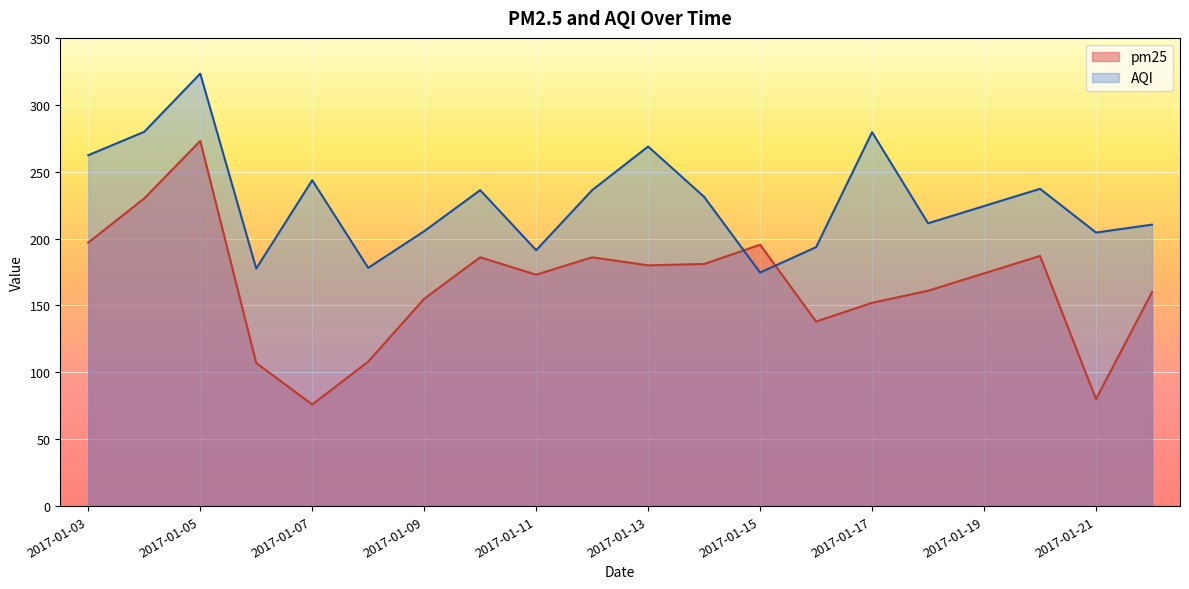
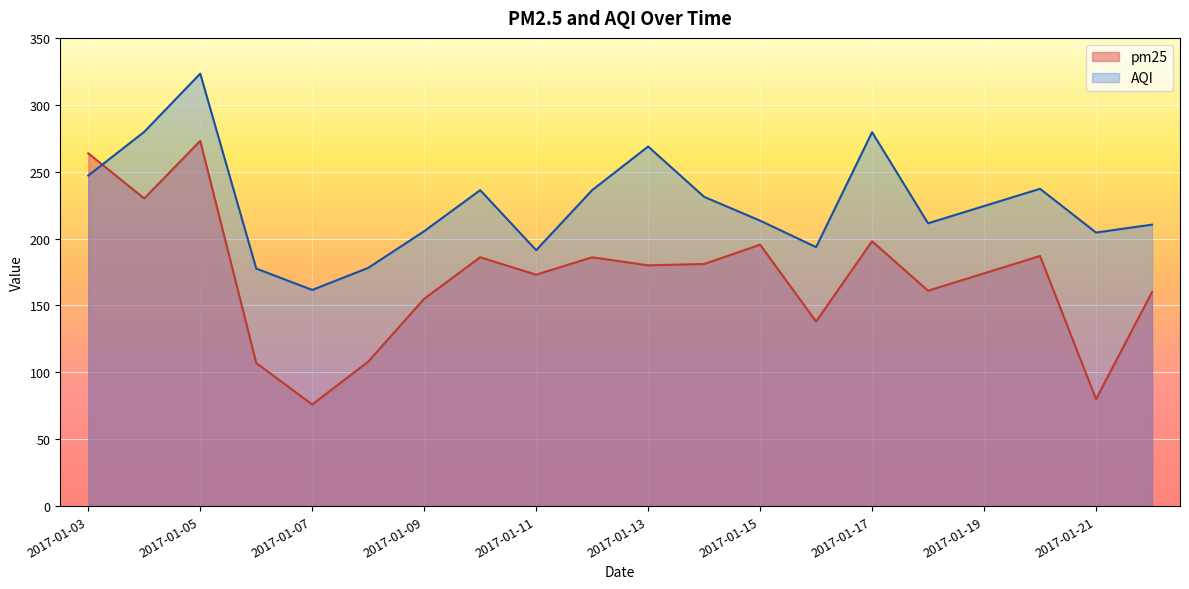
  {
    "pm25": {
-     "2017-01-03": 197,
+     "2017-01-03": 264,
      "2017-01-05": 273,
      "2017-01-07": 76,
      "2017-01-09": 155,
      "2017-01-11": 173,
      "2017-01-13": 180,
      "2017-01-15": 195,
-     "2017-01-17": 152,
+     "2017-01-17": 198,
      "2017-01-19": 174,
      "2017-01-21": 80
    },
    "AQI": {
-     "2017-01-03": 262,
+     "2017-01-03": 247,
      "2017-01-05": 323,
-     "2017-01-07": 244,
+     "2017-01-07": 162,
      "2017-01-09": 206,
      "2017-01-11": 191,
      "2017-01-13": 269,
-     "2017-01-15": 175,
+     "2017-01-15": 213,
      "2017-01-17": 280,
      "2017-01-19": 224,
      "2017-01-21": 205
    }
  }
